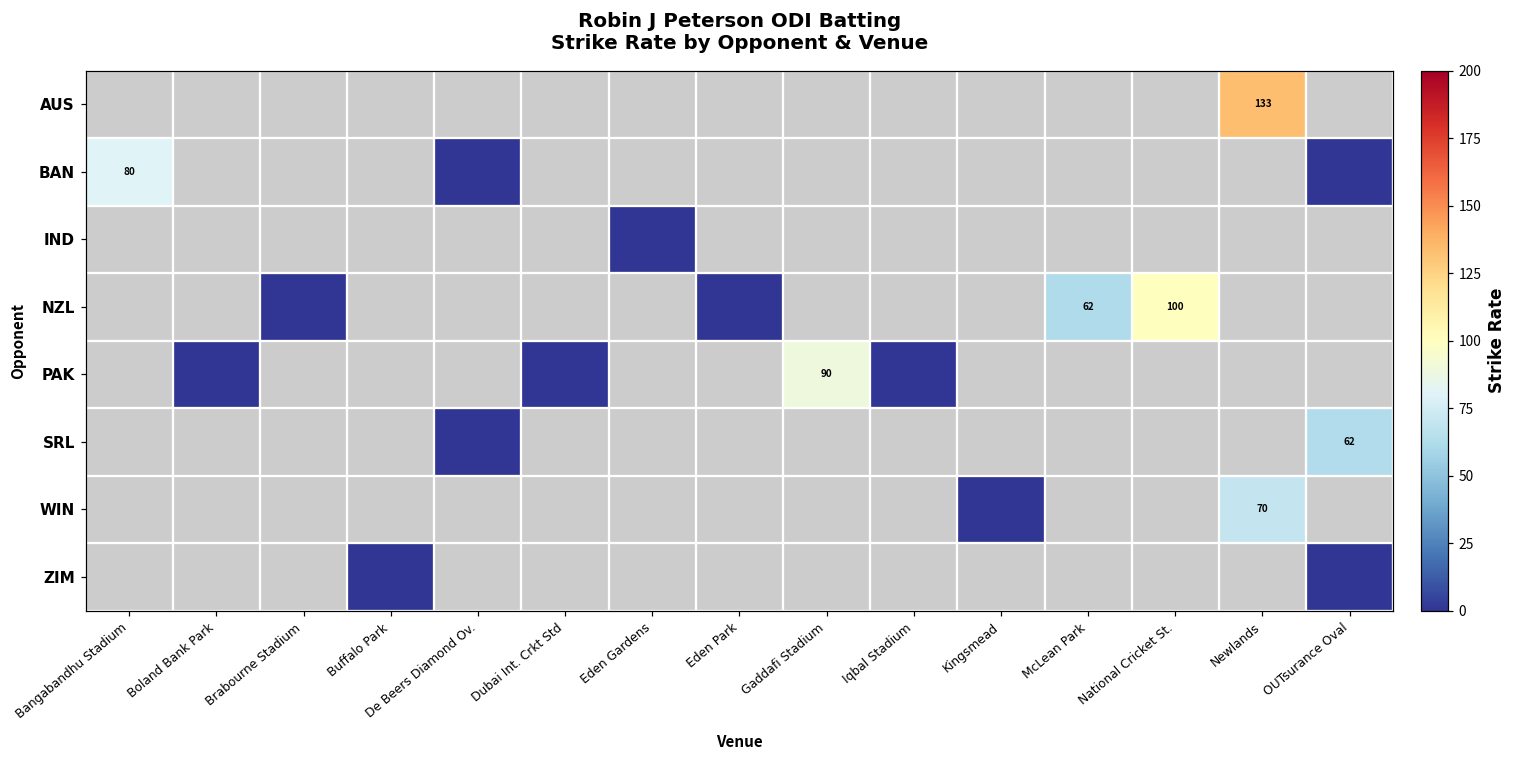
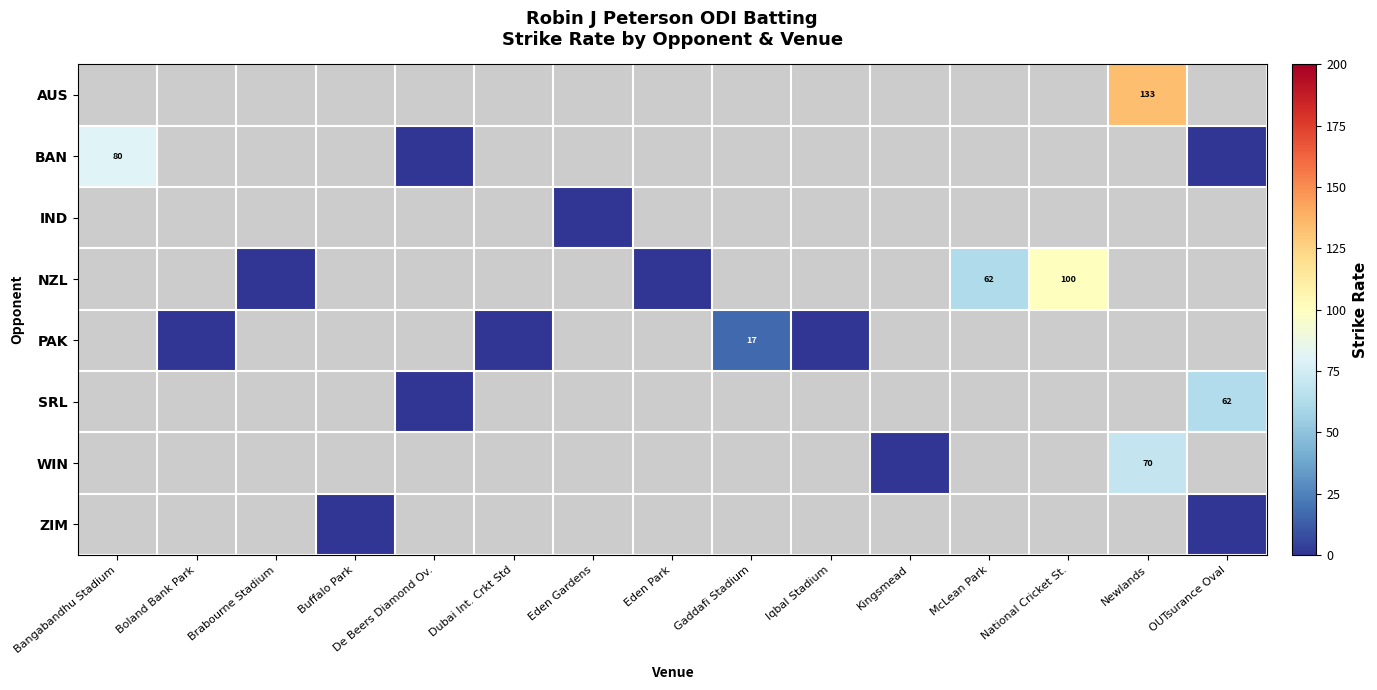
  {
    "AUS": {
      "Newlands": 133
    },
    "BAN": {
      "Bangabandhu Stadium": 80
    },
    "NZL": {
      "McLean Park": 62,
      "National Cricket St.": 100
    },
    "PAK": {
-     "Gaddafi Stadium": 90
+     "Gaddafi Stadium": 17
    },
    "SRL": {
      "OUTsurance Oval": 62
    },
    "WIN": {
      "Newlands": 70
    }
  }
